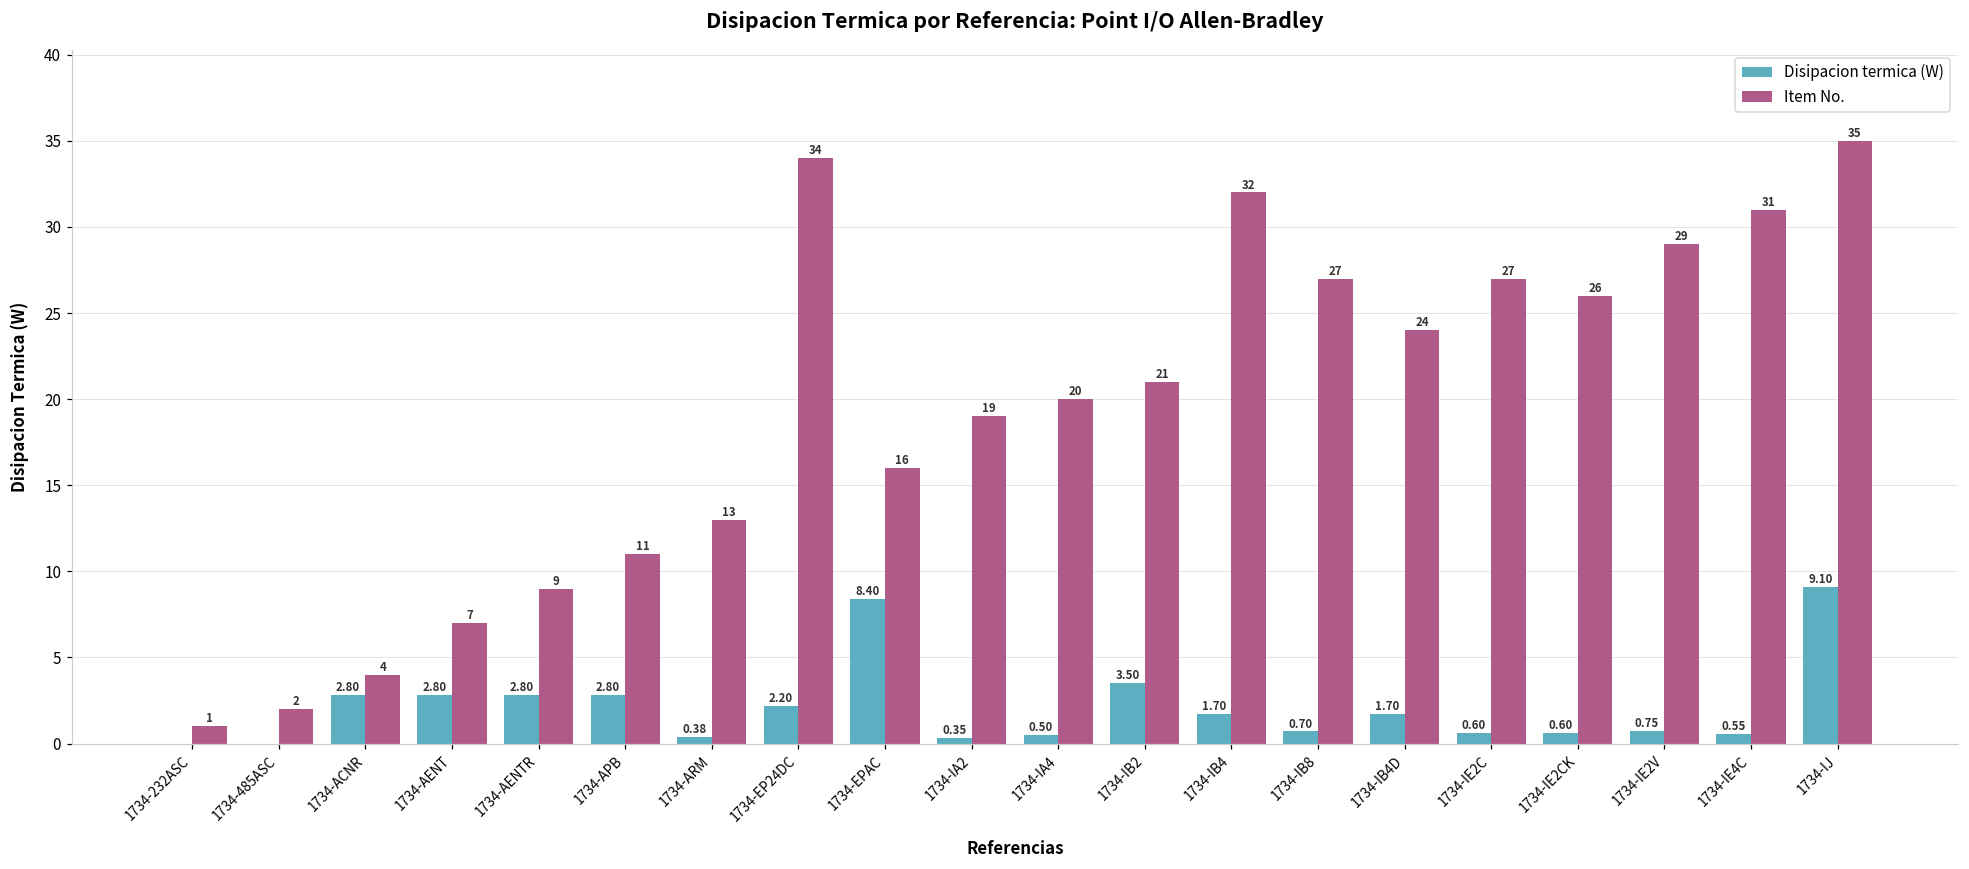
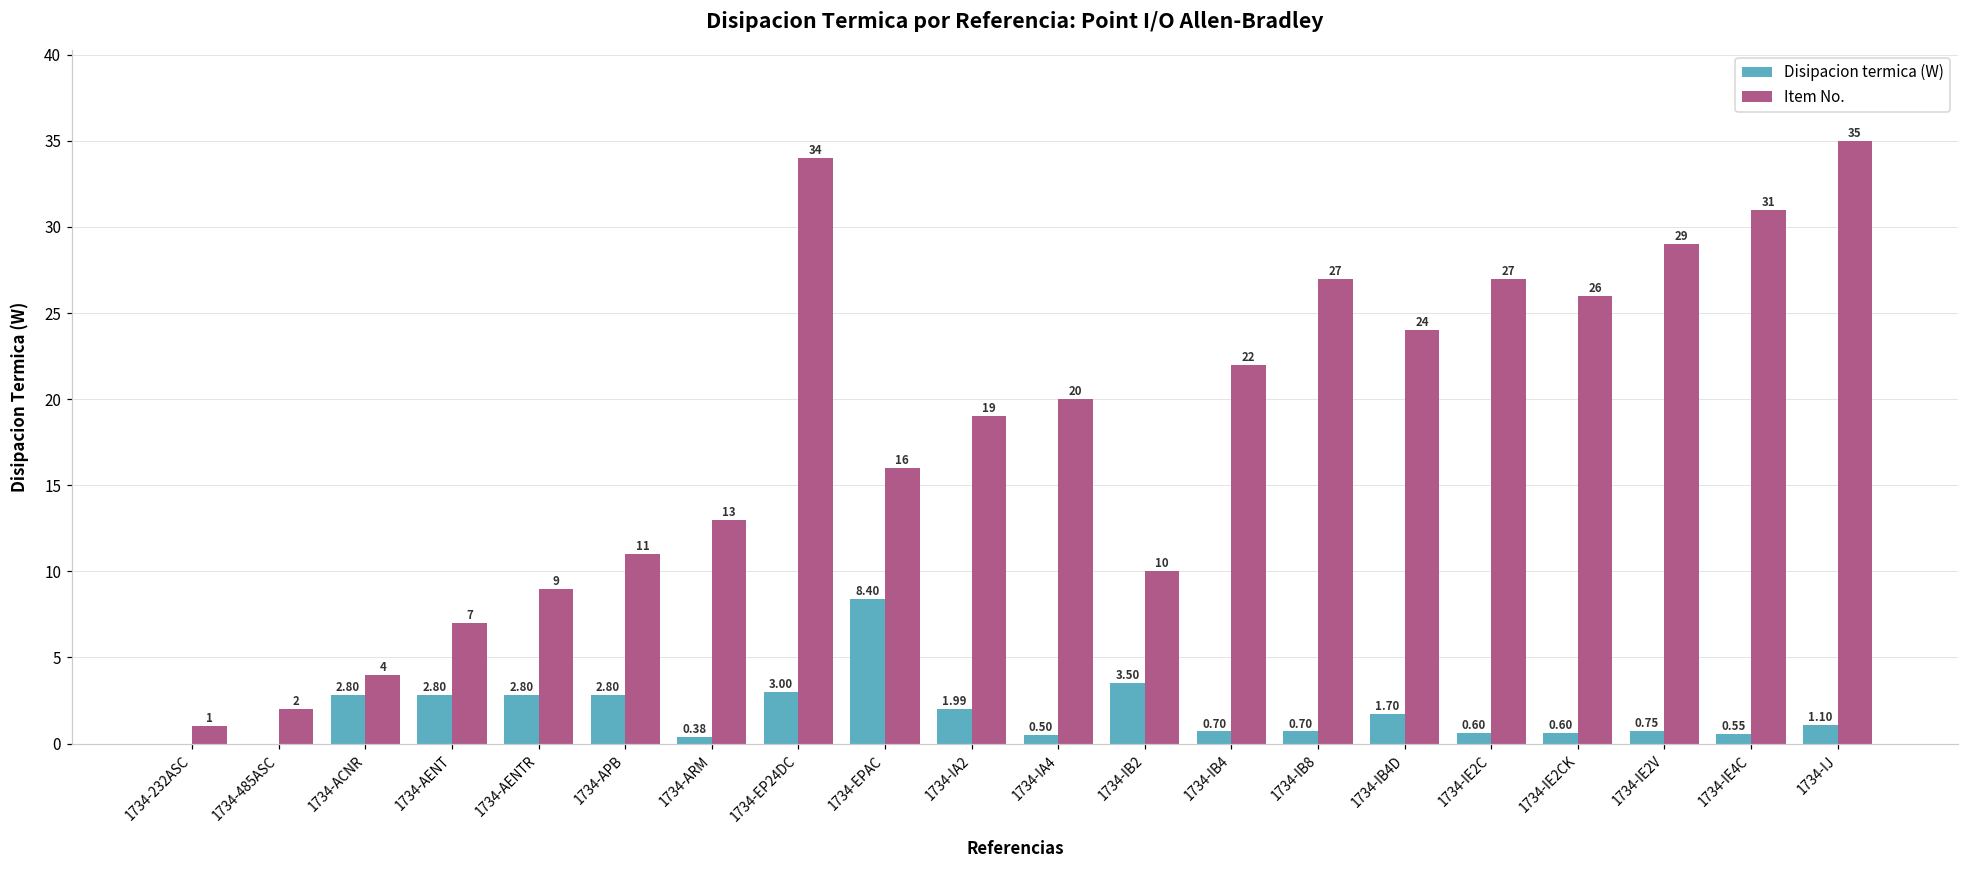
  {
    "Disipacion termica (W)": {
      "1734-ACNR": 2.80,
      "1734-AENT": 2.80,
      "1734-AENTR": 2.80,
      "1734-APB": 2.80,
      "1734-ARM": 0.38,
-     "1734-EP24DC": 2.20,
+     "1734-EP24DC": 3.00,
      "1734-EPAC": 8.40,
-     "1734-IA2": 0.35,
+     "1734-IA2": 1.99,
      "1734-IA4": 0.50,
      "1734-IB2": 3.50,
-     "1734-IB4": 1.70,
+     "1734-IB4": 0.70,
      "1734-IB8": 0.70,
      "1734-IB4D": 1.70,
      "1734-IE2C": 0.60,
      "1734-IE2CK": 0.60,
      "1734-IE2V": 0.75,
      "1734-IE4C": 0.55,
-     "1734-IJ": 9.10
+     "1734-IJ": 1.10
    },
    "Item No.": {
      "1734-232ASC": 1,
      "1734-485ASC": 2,
      "1734-ACNR": 4,
      "1734-AENT": 7,
      "1734-AENTR": 9,
      "1734-APB": 11,
      "1734-ARM": 13,
      "1734-EP24DC": 34,
      "1734-EPAC": 16,
      "1734-IA2": 19,
      "1734-IA4": 20,
-     "1734-IB2": 21,
-     "1734-IB4": 32,
+     "1734-IB2": 10,
+     "1734-IB4": 22,
      "1734-IB8": 27,
      "1734-IB4D": 24,
      "1734-IE2C": 27,
      "1734-IE2CK": 26,
      "1734-IE2V": 29,
      "1734-IE4C": 31,
      "1734-IJ": 35
    }
  }
